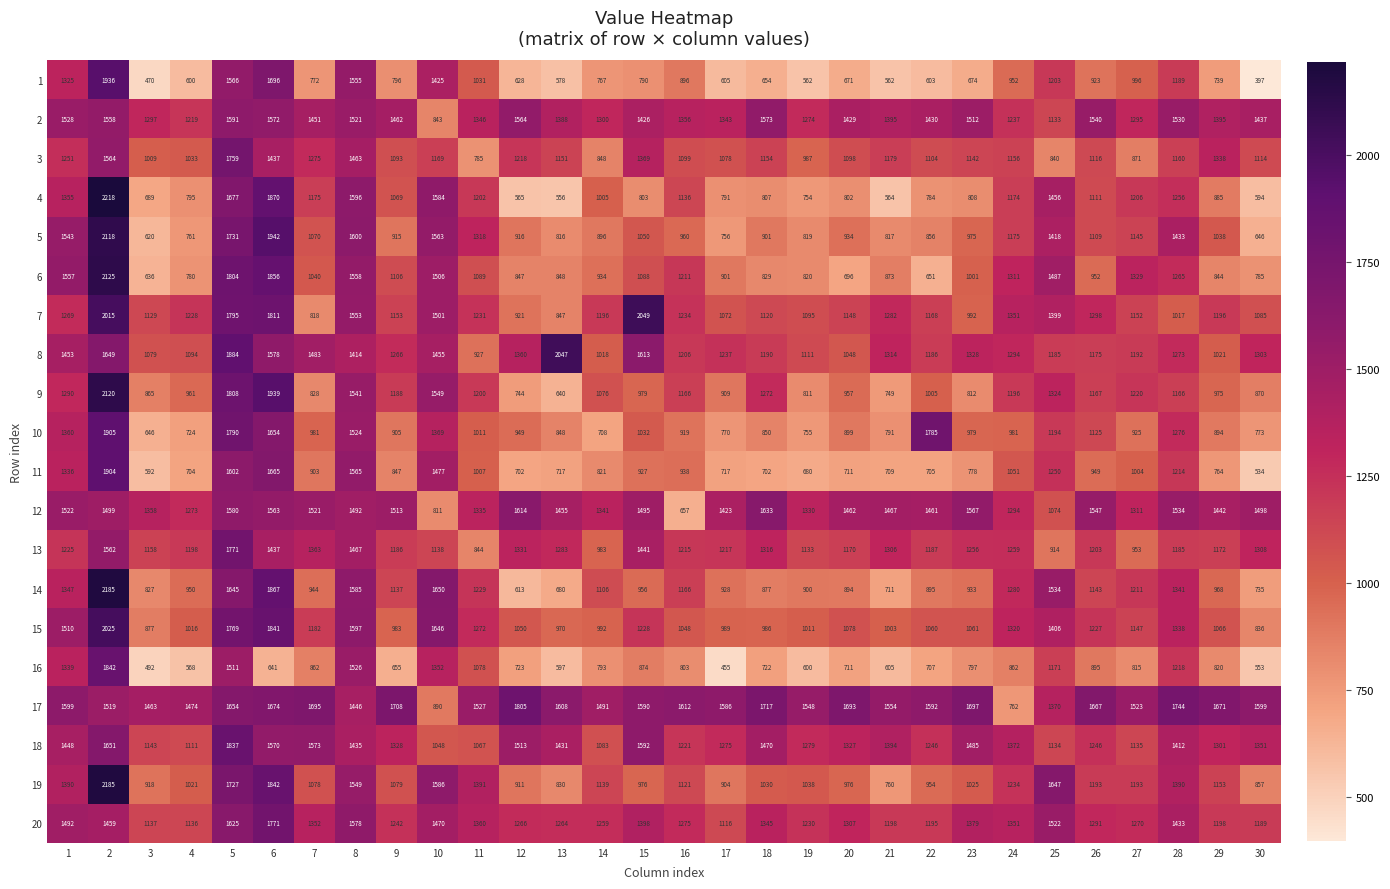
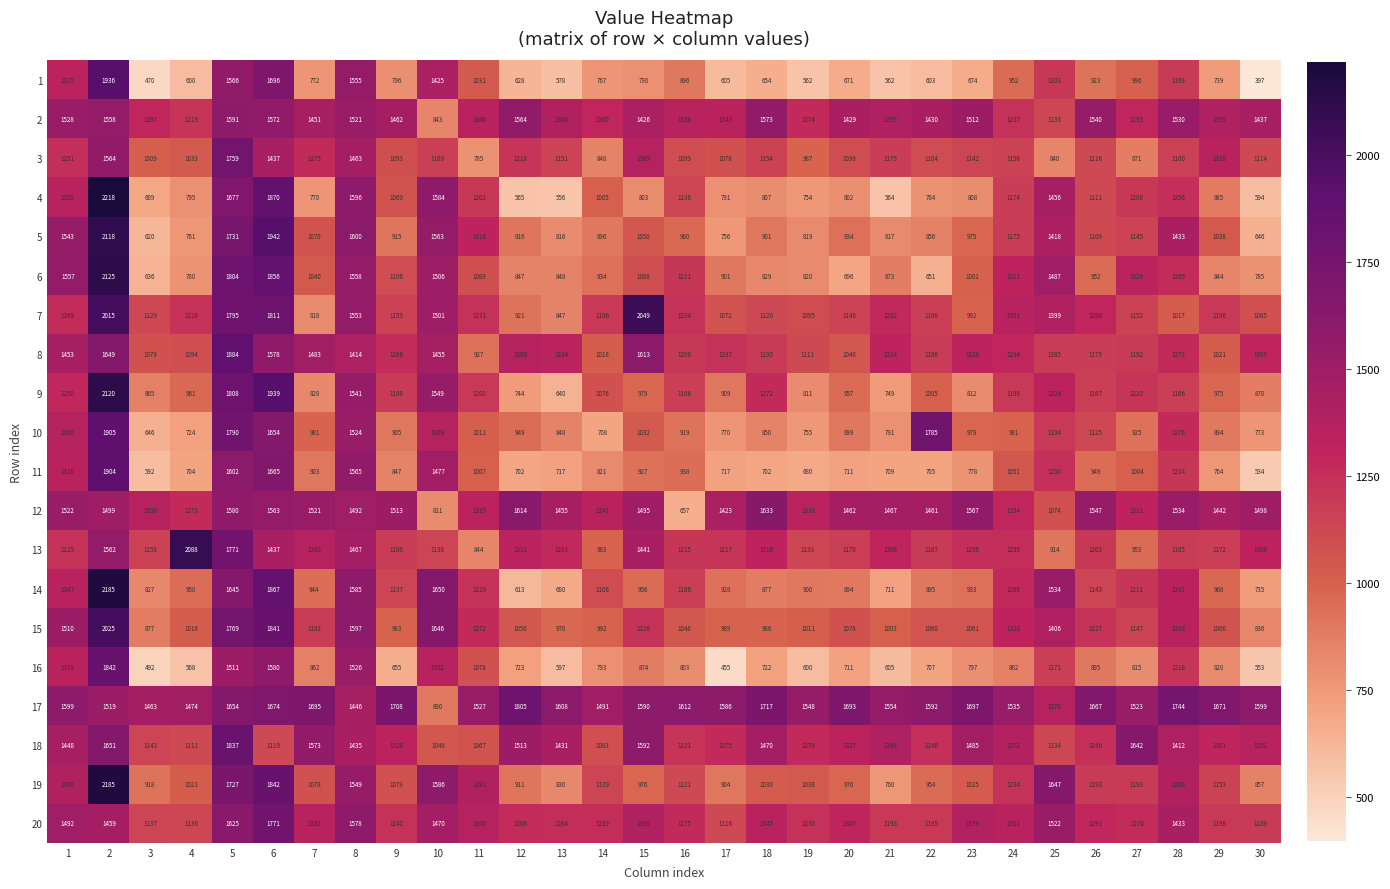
  {
    "4": {
      "1": 1355,
      "2": 2218,
      "3": 689,
      "4": 795,
      "5": 1677,
      "6": 1870,
-     "7": 1175,
+     "7": 770,
      "8": 1596,
      "9": 1069,
      "10": 1584,
      "11": 1202,
      "12": 565,
      "13": 556,
      "14": 1005,
      "15": 803,
      "16": 1136,
      "17": 791,
      "18": 807,
      "19": 754,
      "20": 802,
      "21": 564,
      "22": 784,
      "23": 808,
      "24": 1174,
      "25": 1456,
      "26": 1111,
      "27": 1206,
      "28": 1256,
      "29": 885,
      "30": 594
    },
    "8": {
      "1": 1453,
      "2": 1649,
      "3": 1079,
      "4": 1094,
      "5": 1884,
      "6": 1578,
      "7": 1483,
      "8": 1414,
      "9": 1266,
      "10": 1455,
      "11": 927,
      "12": 1360,
-     "13": 2047,
+     "13": 1334,
      "14": 1018,
      "15": 1613,
      "16": 1206,
      "17": 1237,
      "18": 1190,
      "19": 1111,
      "20": 1048,
      "21": 1314,
      "22": 1186,
      "23": 1328,
      "24": 1294,
      "25": 1185,
      "26": 1175,
      "27": 1192,
      "28": 1273,
      "29": 1021,
      "30": 1303
    },
    "13": {
      "1": 1225,
      "2": 1562,
      "3": 1158,
-     "4": 1198,
+     "4": 2088,
      "5": 1771,
      "6": 1437,
      "7": 1363,
      "8": 1467,
      "9": 1186,
      "10": 1138,
      "11": 844,
      "12": 1331,
      "13": 1283,
      "14": 983,
      "15": 1441,
      "16": 1215,
      "17": 1217,
      "18": 1316,
      "19": 1133,
      "20": 1170,
      "21": 1306,
      "22": 1187,
      "23": 1256,
      "24": 1259,
      "25": 914,
      "26": 1203,
      "27": 953,
      "28": 1185,
      "29": 1172,
      "30": 1308
    },
    "16": {
      "1": 1339,
      "2": 1842,
      "3": 492,
      "4": 568,
      "5": 1511,
-     "6": 641,
+     "6": 1580,
      "7": 862,
      "8": 1526,
      "9": 655,
      "10": 1352,
      "11": 1078,
      "12": 723,
      "13": 597,
      "14": 793,
      "15": 874,
      "16": 803,
      "17": 455,
      "18": 722,
      "19": 600,
      "20": 711,
      "21": 605,
      "22": 707,
      "23": 797,
      "24": 862,
      "25": 1171,
      "26": 895,
      "27": 815,
      "28": 1218,
      "29": 820,
      "30": 553
    },
    "17": {
      "1": 1599,
      "2": 1519,
      "3": 1463,
      "4": 1474,
      "5": 1654,
      "6": 1674,
      "7": 1695,
      "8": 1446,
      "9": 1708,
      "10": 890,
      "11": 1527,
      "12": 1805,
      "13": 1608,
      "14": 1491,
      "15": 1590,
      "16": 1612,
      "17": 1586,
      "18": 1717,
      "19": 1548,
      "20": 1693,
      "21": 1554,
      "22": 1592,
      "23": 1697,
-     "24": 762,
+     "24": 1535,
      "25": 1370,
      "26": 1667,
      "27": 1523,
      "28": 1744,
      "29": 1671,
      "30": 1599
    },
    "18": {
      "1": 1448,
      "2": 1651,
      "3": 1143,
      "4": 1111,
      "5": 1837,
-     "6": 1570,
+     "6": 1119,
      "7": 1573,
      "8": 1435,
      "9": 1328,
      "10": 1048,
      "11": 1067,
      "12": 1513,
      "13": 1431,
      "14": 1083,
      "15": 1592,
      "16": 1221,
      "17": 1275,
      "18": 1470,
      "19": 1279,
      "20": 1327,
      "21": 1394,
      "22": 1246,
      "23": 1485,
      "24": 1372,
      "25": 1134,
      "26": 1246,
-     "27": 1135,
+     "27": 1642,
      "28": 1412,
      "29": 1301,
      "30": 1351
    }
  }
